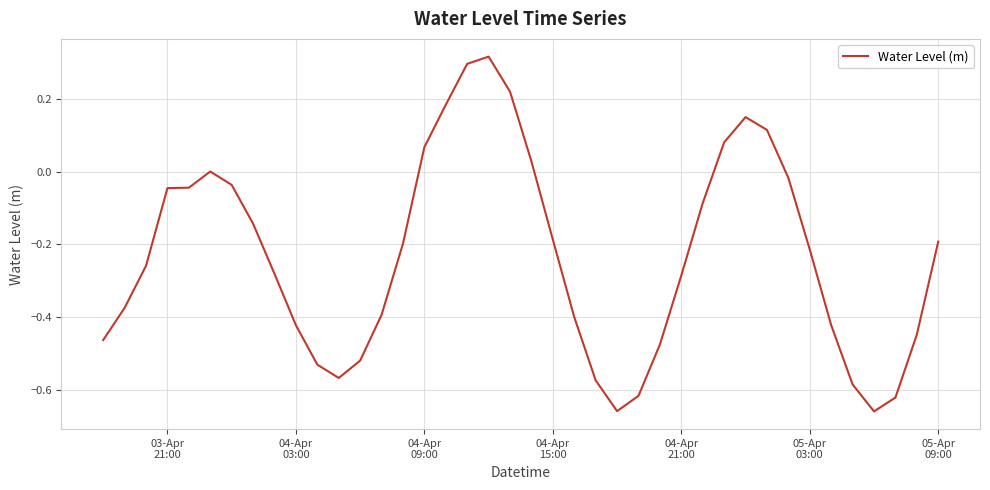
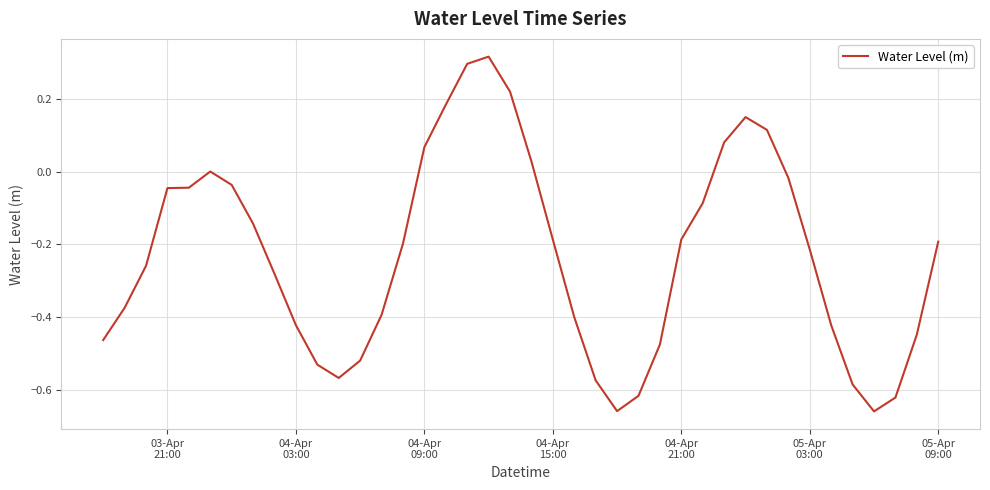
  {
    "03-Apr 21:00": -0.04,
    "04-Apr 03:00": -0.42,
    "04-Apr 09:00": 0.07,
    "04-Apr 15:00": -0.19,
-   "04-Apr 21:00": -0.29,
+   "04-Apr 21:00": -0.19,
    "05-Apr 03:00": -0.21,
    "05-Apr 09:00": -0.19
  }
